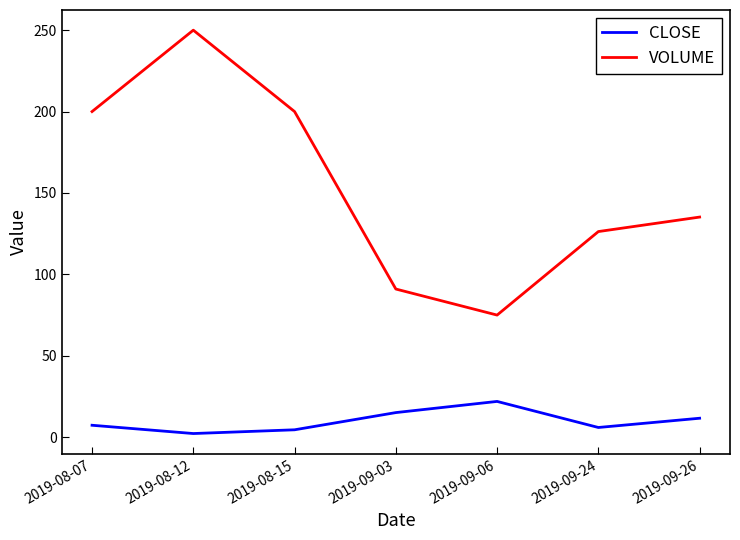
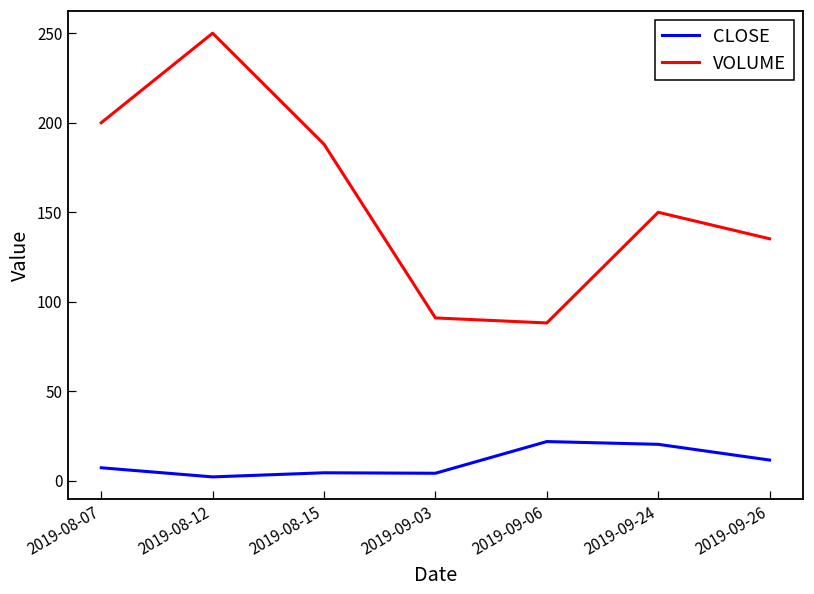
  {
    "CLOSE": {
      "2019-08-07": 7,
      "2019-08-12": 2,
      "2019-08-15": 5,
-     "2019-09-03": 15,
+     "2019-09-03": 4,
      "2019-09-06": 22,
-     "2019-09-24": 6,
+     "2019-09-24": 20,
      "2019-09-26": 12
    },
    "VOLUME": {
      "2019-08-07": 200,
      "2019-08-12": 250,
-     "2019-08-15": 200,
+     "2019-08-15": 188,
      "2019-09-03": 91,
-     "2019-09-06": 75,
-     "2019-09-24": 126,
+     "2019-09-06": 88,
+     "2019-09-24": 150,
      "2019-09-26": 135
    }
  }
